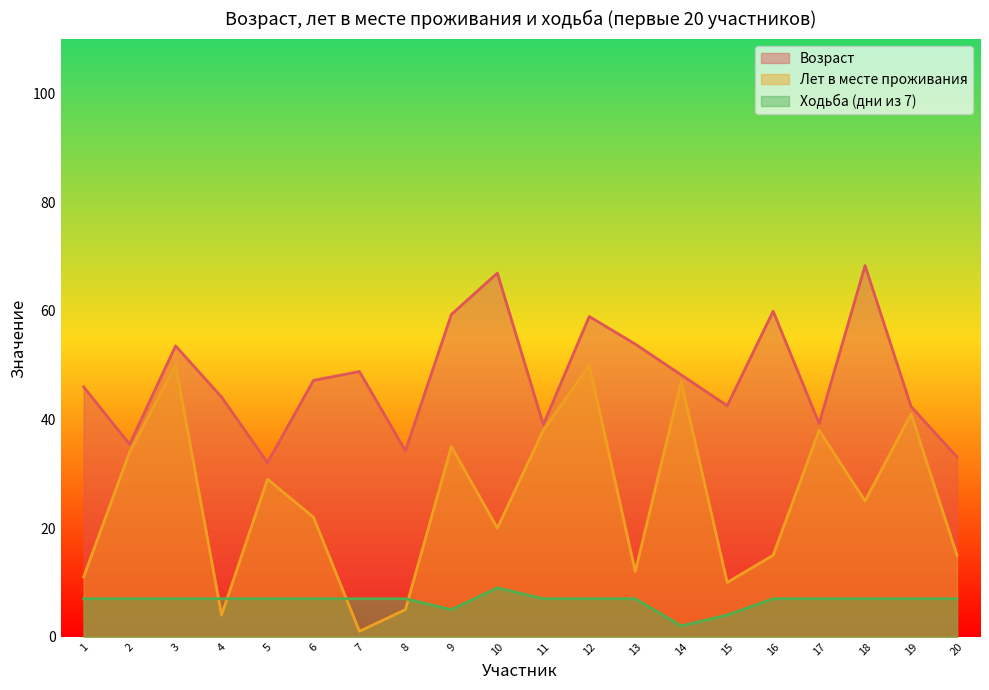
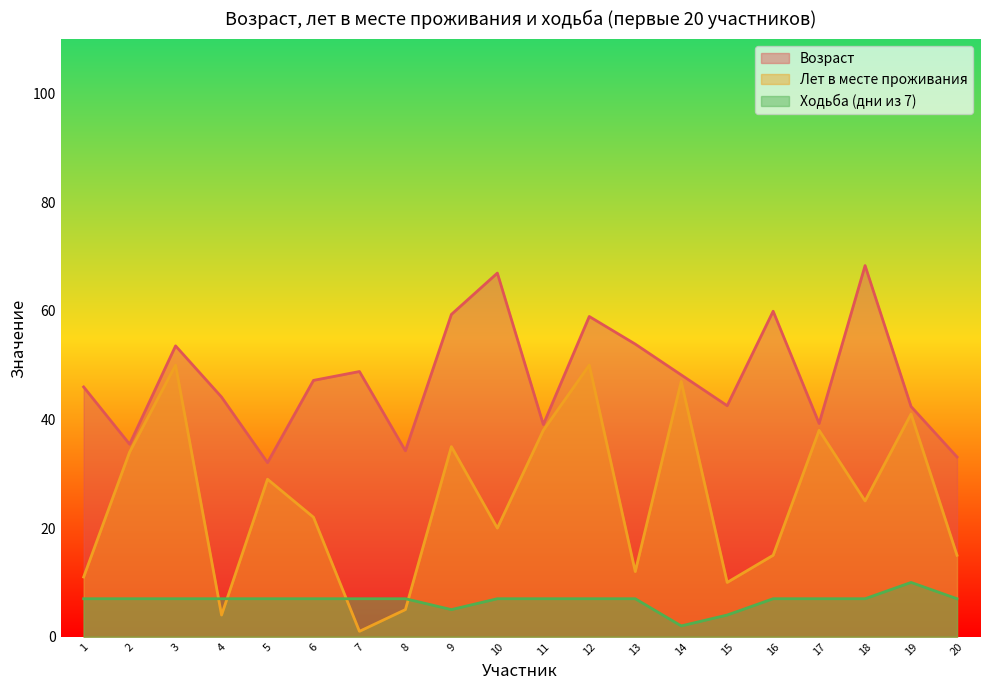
  {
    "Возраст": {
      "1": 46,
      "2": 35,
      "3": 54,
      "4": 44,
      "5": 32,
      "6": 47,
      "7": 49,
      "8": 34,
      "9": 59,
      "10": 67,
      "11": 39,
      "12": 59,
      "13": 54,
      "14": 48,
      "15": 43,
      "16": 60,
      "17": 39,
      "18": 68,
      "19": 42,
      "20": 33
    },
    "Лет в месте проживания": {
      "1": 11,
      "2": 34,
      "3": 50,
      "4": 4,
      "5": 29,
      "6": 22,
      "7": 1,
      "8": 5,
      "9": 35,
      "10": 20,
      "11": 38,
      "12": 50,
      "13": 12,
      "14": 47,
      "15": 10,
      "16": 15,
      "17": 38,
      "18": 25,
      "19": 41,
      "20": 15
    },
    "Ходьба (дни из 7)": {
      "1": 7,
      "2": 7,
      "3": 7,
      "4": 7,
      "5": 7,
      "6": 7,
      "7": 7,
      "8": 7,
      "9": 5,
-     "10": 9,
+     "10": 7,
      "11": 7,
      "12": 7,
      "13": 7,
      "14": 2,
      "15": 4,
      "16": 7,
      "17": 7,
      "18": 7,
-     "19": 7,
+     "19": 10,
      "20": 7
    }
  }
